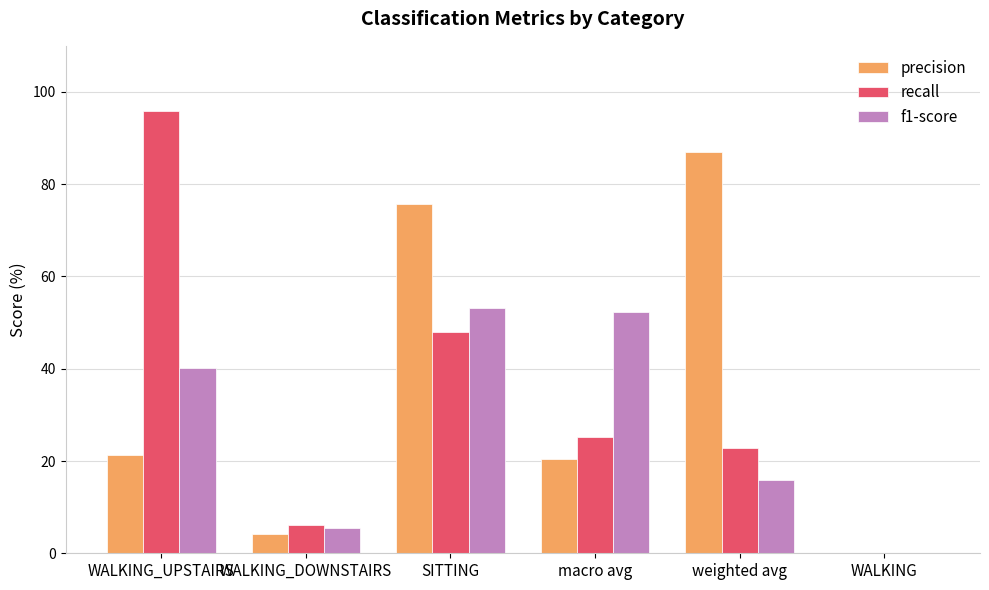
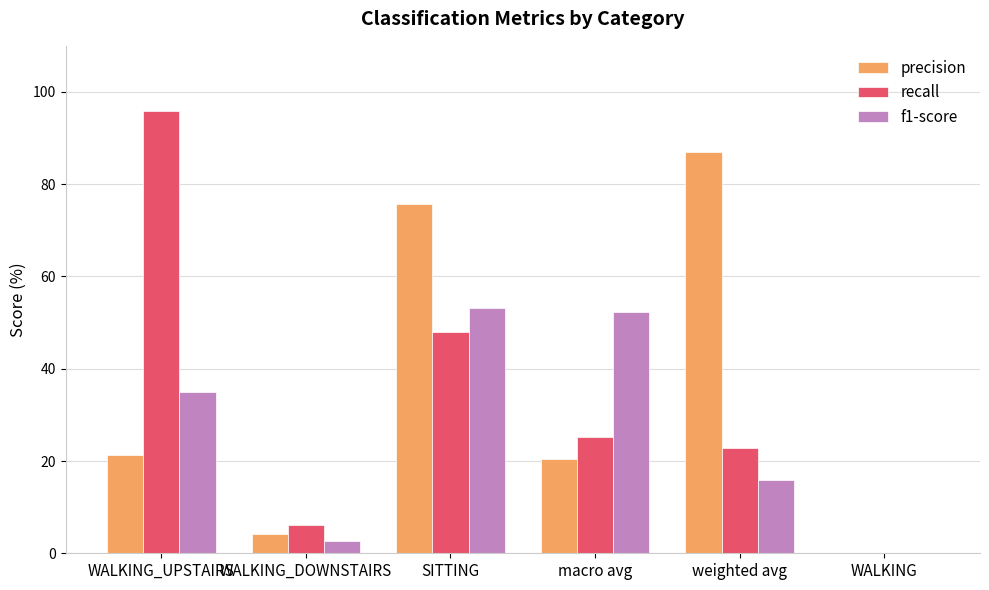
  {
    "precision": {
      "WALKING_UPSTAIRS": 21,
      "WALKING_DOWNSTAIRS": 4,
      "SITTING": 76,
      "macro avg": 20,
      "weighted avg": 87,
      "WALKING": 0
    },
    "recall": {
      "WALKING_UPSTAIRS": 96,
      "WALKING_DOWNSTAIRS": 6,
      "SITTING": 48,
      "macro avg": 25,
      "weighted avg": 23,
      "WALKING": 0
    },
    "f1-score": {
-     "WALKING_UPSTAIRS": 40,
-     "WALKING_DOWNSTAIRS": 5,
+     "WALKING_UPSTAIRS": 35,
+     "WALKING_DOWNSTAIRS": 3,
      "SITTING": 53,
      "macro avg": 52,
      "weighted avg": 16,
      "WALKING": 0
    }
  }
